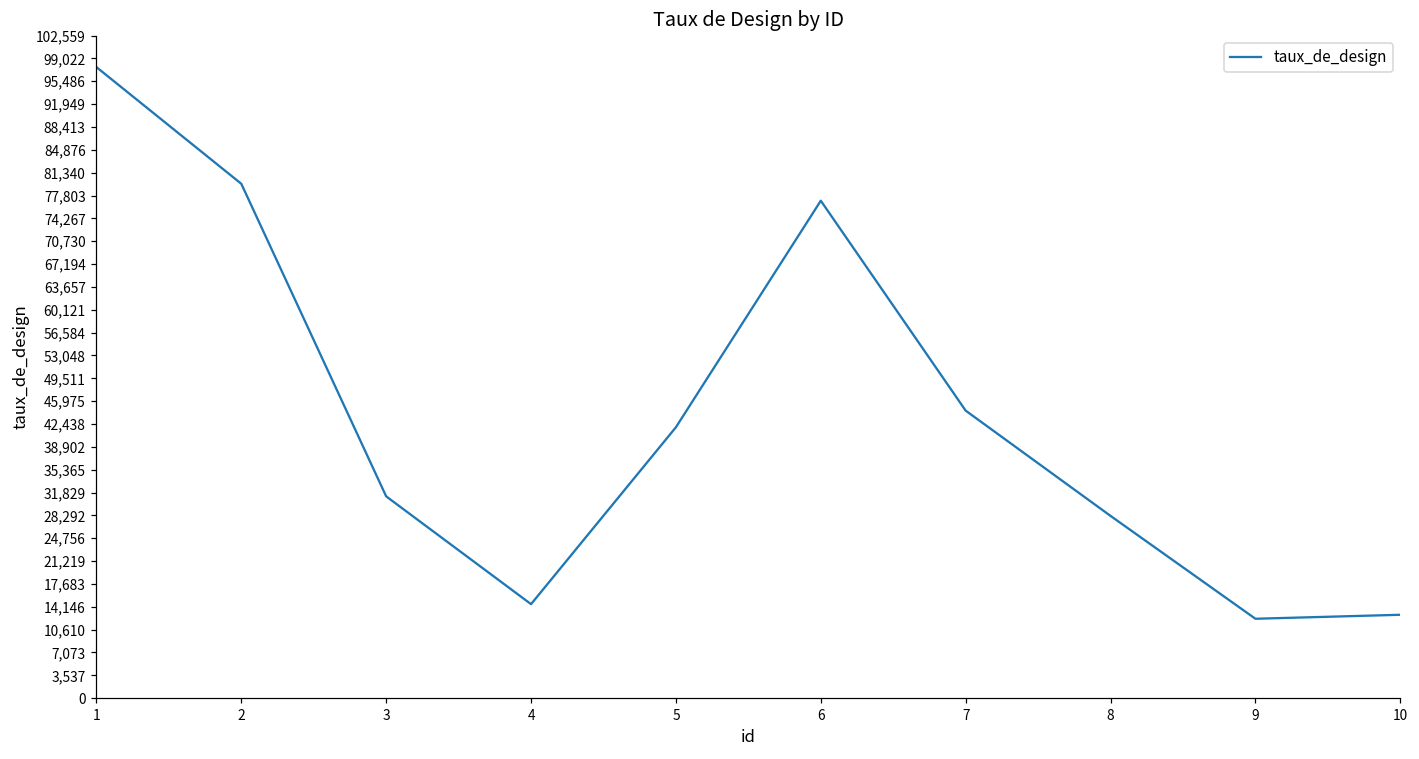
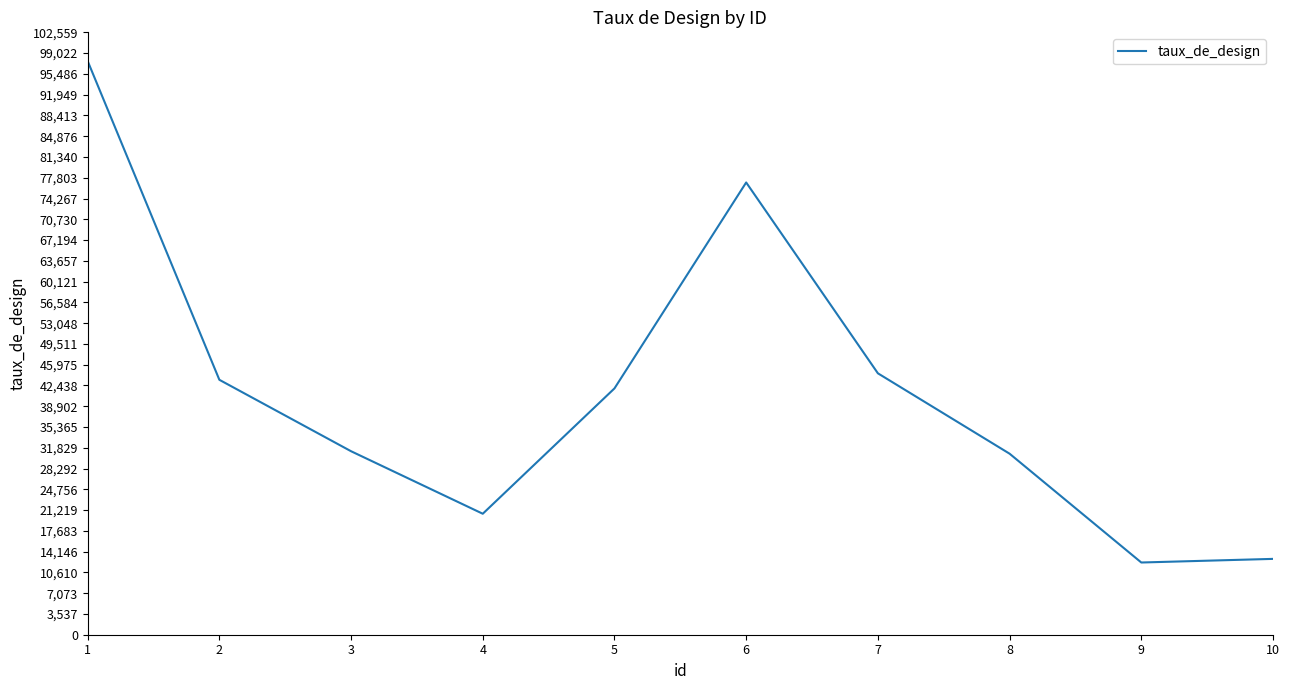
  {
    "1": "98,000",
-   "2": "80,000",
+   "2": "43,000",
    "3": "31,000",
-   "4": "15,000",
+   "4": "21,000",
    "5": "42,000",
    "6": "77,000",
    "7": "45,000",
-   "8": "28,000",
+   "8": "31,000",
    "9": "12,000",
    "10": "13,000"
  }
